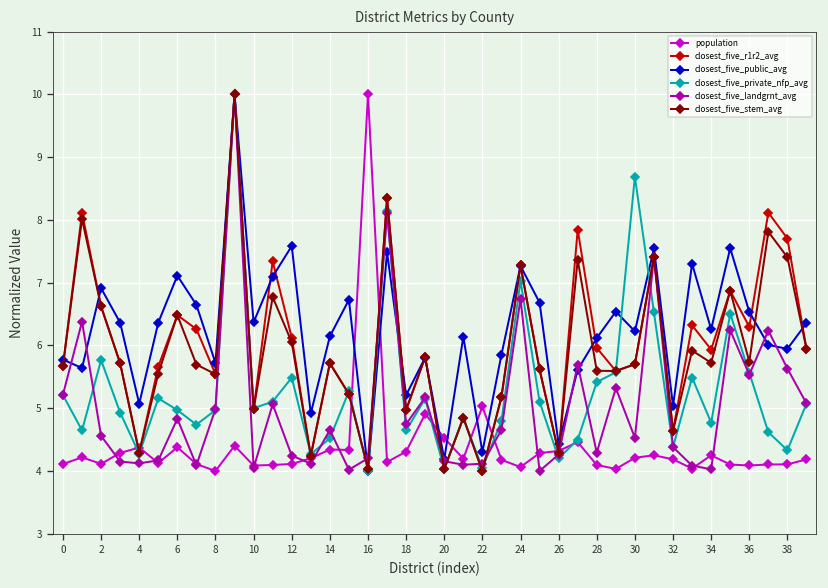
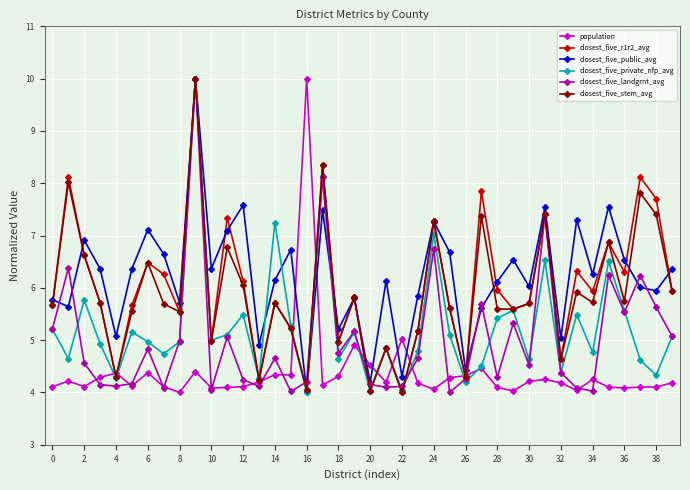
  {
    "closest_five_r1r2_avg": {
      "12": 6.1,
      "28": 6.0,
      "34": 5.9,
      "36": 6.3,
      "38": 7.7
    },
    "closest_five_public_avg": {
      "0": 5.8,
      "2": 6.9,
      "4": 5.1,
      "6": 7.1,
      "8": 5.7,
      "10": 6.4,
      "12": 7.6,
      "14": 6.1,
      "18": 5.2,
      "22": 4.3,
      "26": 4.4,
      "28": 6.1,
-     "30": 6.2,
+     "30": 6.0,
      "32": 5.0,
      "34": 6.3,
      "36": 6.5,
      "38": 5.9
    },
    "closest_five_private_nfp_avg": {
      "2": 5.8,
      "6": 5.0,
      "12": 5.5,
-     "14": 4.5,
+     "14": 7.2,
      "18": 4.6,
      "24": 7.0,
      "26": 4.2,
      "28": 5.4,
-     "30": 8.7,
+     "30": 4.6,
      "34": 4.8,
      "38": 4.3
    },
    "closest_five_stem_avg": {
      "12": 6.0,
      "28": 5.6,
      "34": 5.7,
      "36": 5.7,
      "38": 7.4
    }
  }
